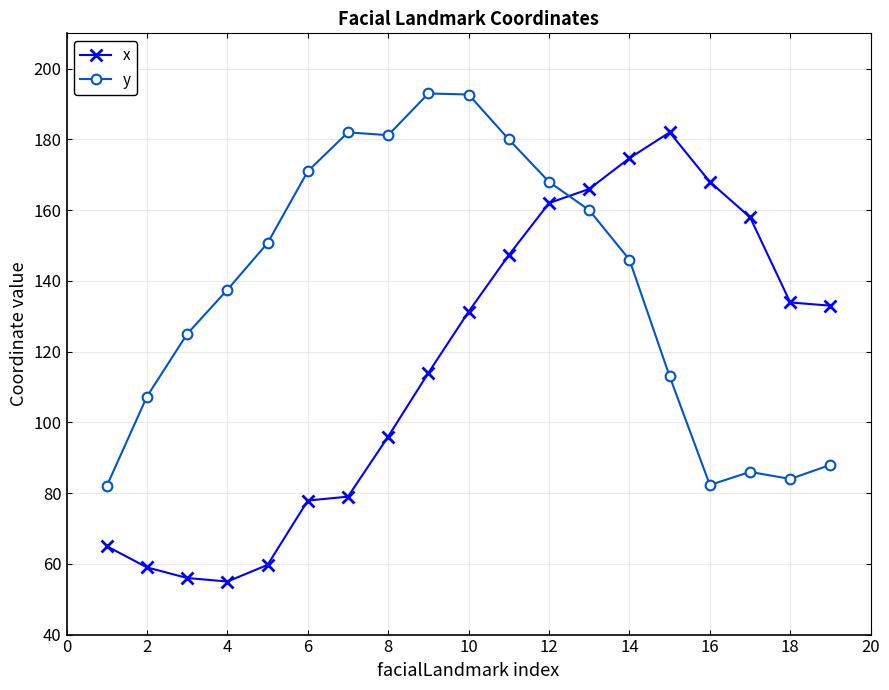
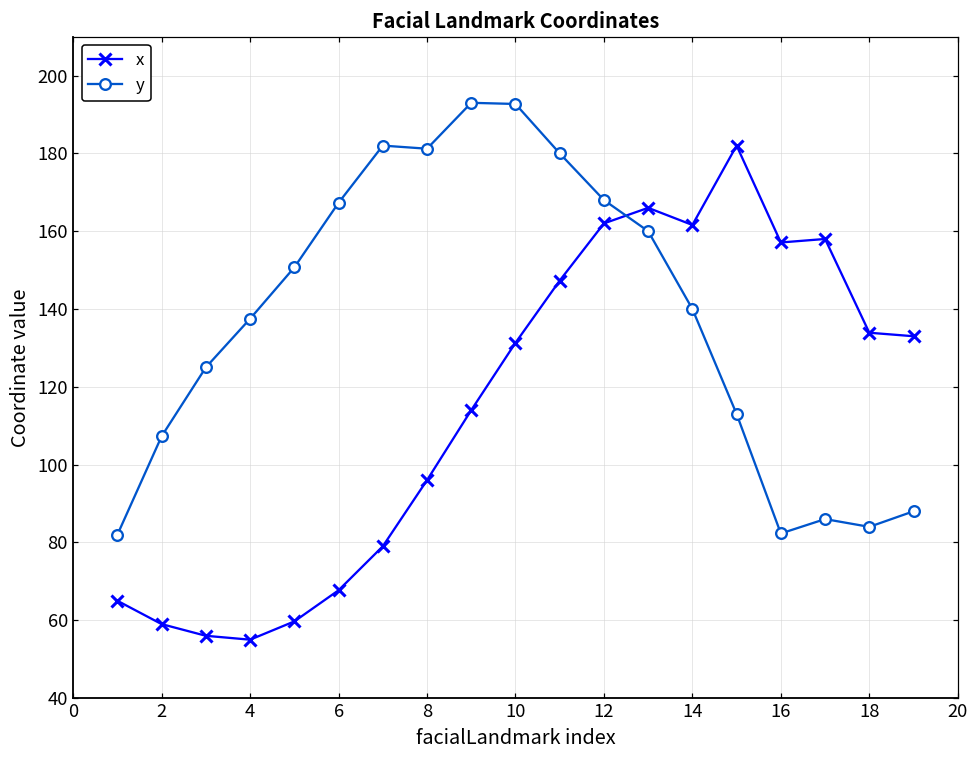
  {
    "x": {
      "2": 59,
      "4": 55,
-     "6": 78,
+     "6": 68,
      "8": 96,
      "10": 131,
      "12": 162,
-     "14": 175,
-     "16": 168,
+     "14": 162,
+     "16": 157,
      "18": 134
    },
    "y": {
      "2": 107,
      "4": 138,
-     "6": 171,
+     "6": 167,
      "8": 181,
      "10": 193,
      "12": 168,
-     "14": 146,
+     "14": 140,
      "16": 82,
      "18": 84
    }
  }
